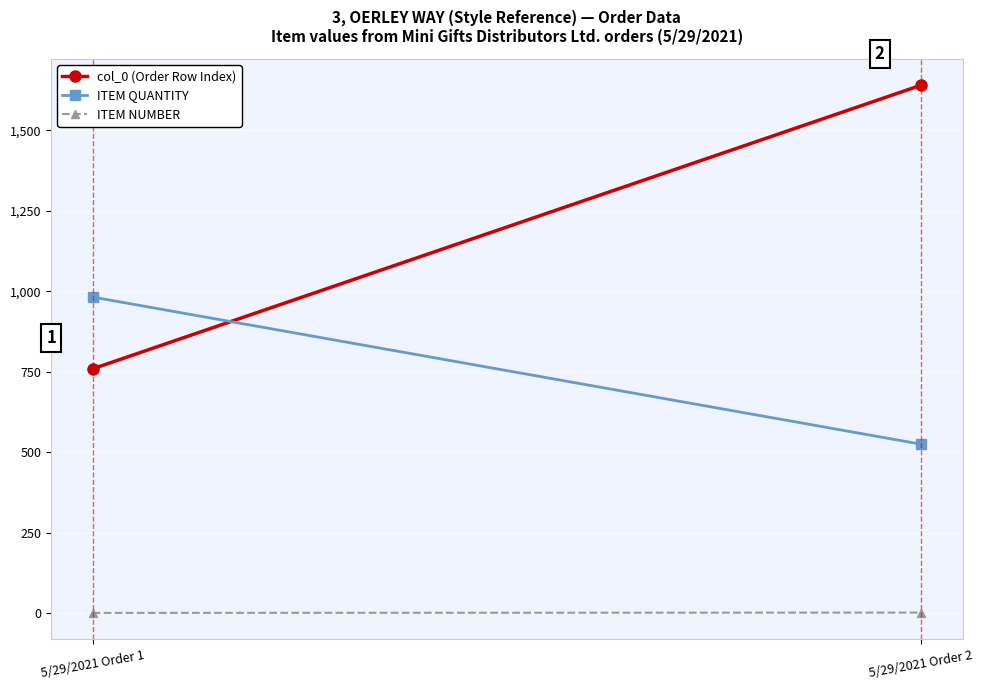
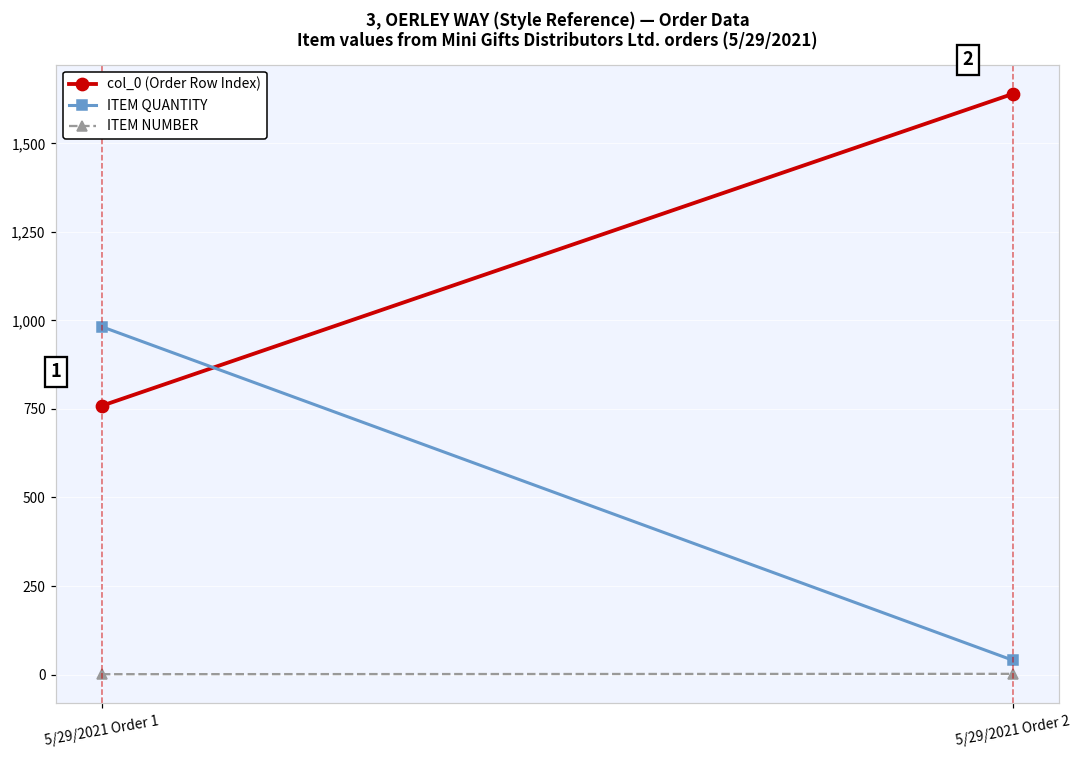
  {
    "col_0 (Order Row Index)": {
      "5/29/2021 Order 1": "760",
      "5/29/2021 Order 2": "1,640"
    },
    "ITEM QUANTITY": {
      "5/29/2021 Order 1": "980",
-     "5/29/2021 Order 2": "530"
+     "5/29/2021 Order 2": "40"
    },
    "ITEM NUMBER": {
      "5/29/2021 Order 1": "0",
      "5/29/2021 Order 2": "0"
    }
  }
